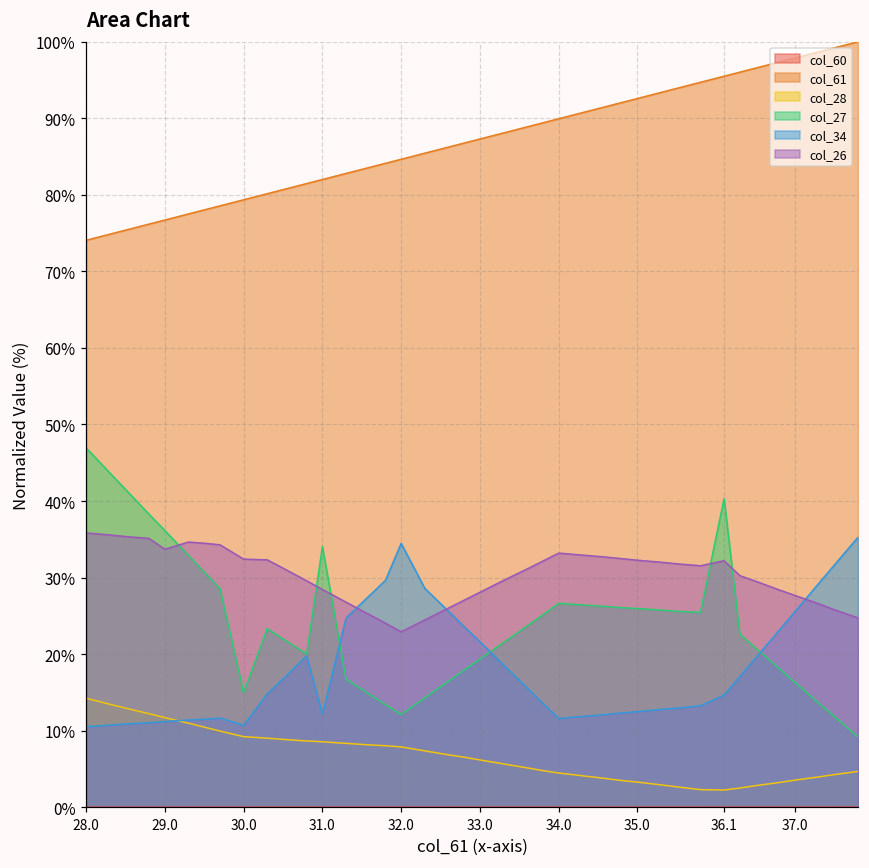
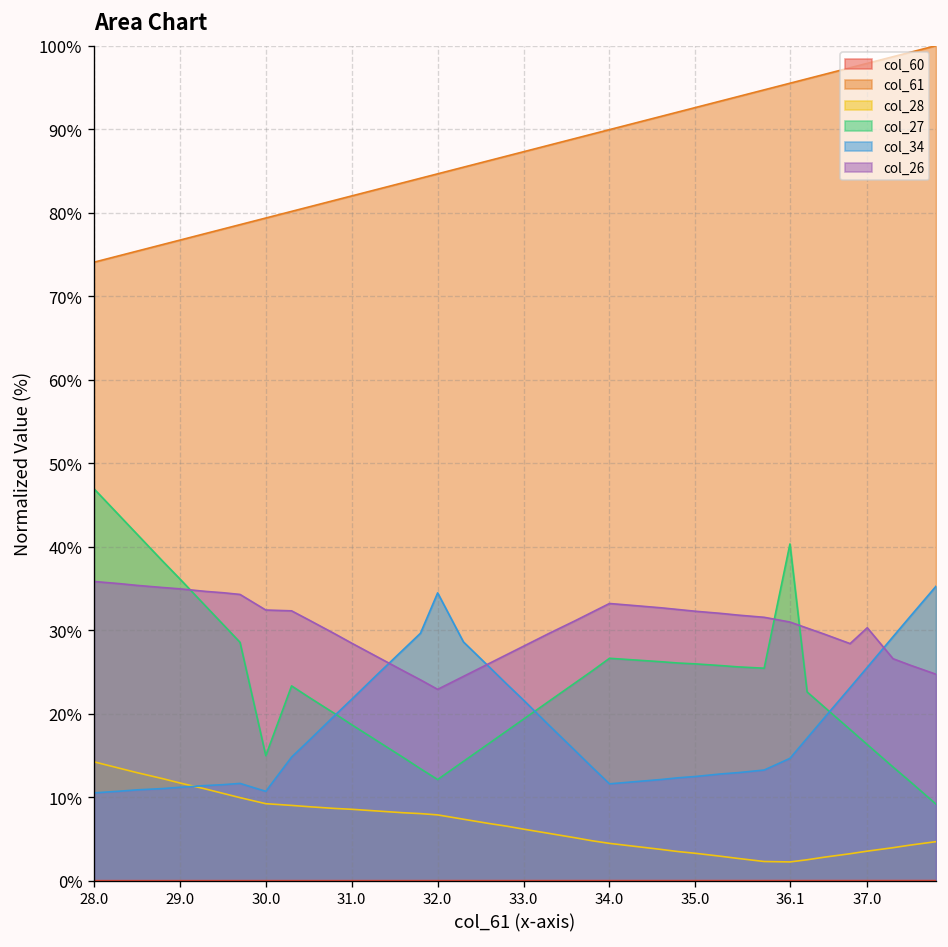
  {
    "col_27": {
      "28.0": "47%",
      "29.0": "36%",
      "30.0": "15%",
-     "31.0": "34%",
+     "31.0": "19%",
      "32.0": "12%",
      "33.0": "19%",
      "34.0": "27%",
      "35.0": "26%",
      "36.1": "40%",
      "37.0": "16%"
    },
    "col_34": {
      "28.0": "11%",
      "29.0": "11%",
      "30.0": "11%",
-     "31.0": "12%",
+     "31.0": "22%",
      "32.0": "34%",
      "33.0": "22%",
      "34.0": "12%",
      "35.0": "12%",
      "36.1": "15%",
      "37.0": "26%"
    },
    "col_26": {
      "28.0": "36%",
-     "29.0": "34%",
+     "29.0": "35%",
      "30.0": "32%",
      "31.0": "28%",
      "32.0": "23%",
      "33.0": "28%",
      "34.0": "33%",
      "35.0": "32%",
-     "36.1": "32%",
-     "37.0": "28%"
+     "36.1": "31%",
+     "37.0": "30%"
    }
  }
